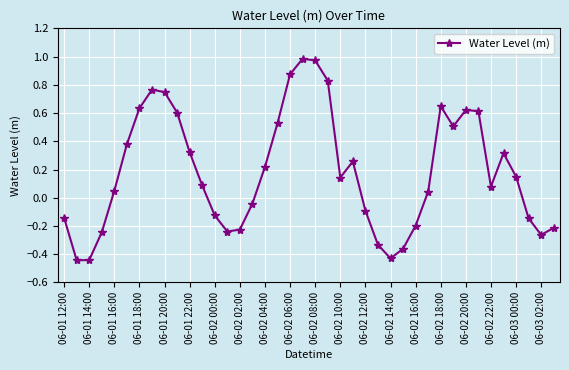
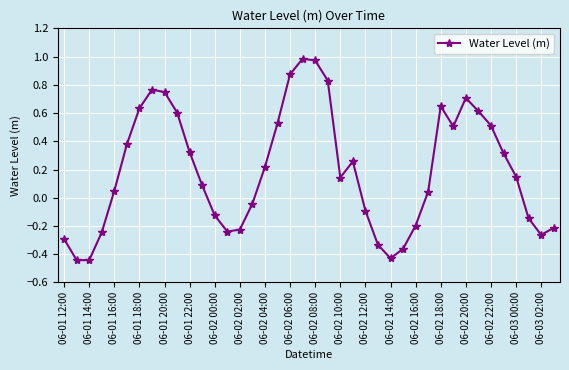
  {
-   "06-01 12:00": -0.14,
+   "06-01 12:00": -0.29,
    "06-01 14:00": -0.44,
    "06-01 16:00": 0.05,
    "06-01 18:00": 0.63,
    "06-01 20:00": 0.75,
    "06-01 22:00": 0.32,
    "06-02 00:00": -0.13,
    "06-02 02:00": -0.23,
    "06-02 04:00": 0.22,
    "06-02 06:00": 0.87,
    "06-02 08:00": 0.97,
    "06-02 10:00": 0.14,
    "06-02 12:00": -0.09,
    "06-02 14:00": -0.43,
    "06-02 16:00": -0.20,
    "06-02 18:00": 0.65,
-   "06-02 20:00": 0.62,
-   "06-02 22:00": 0.08,
+   "06-02 20:00": 0.71,
+   "06-02 22:00": 0.51,
    "06-03 00:00": 0.15,
    "06-03 02:00": -0.26
  }
